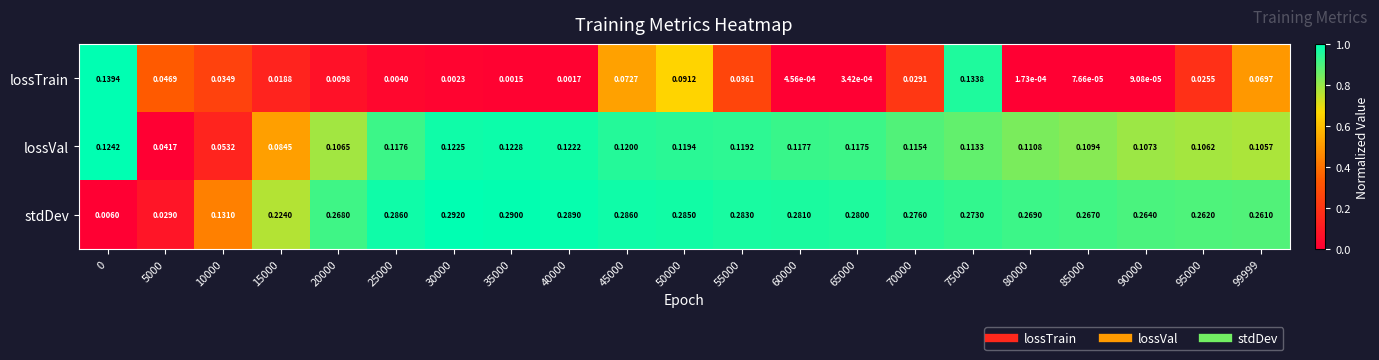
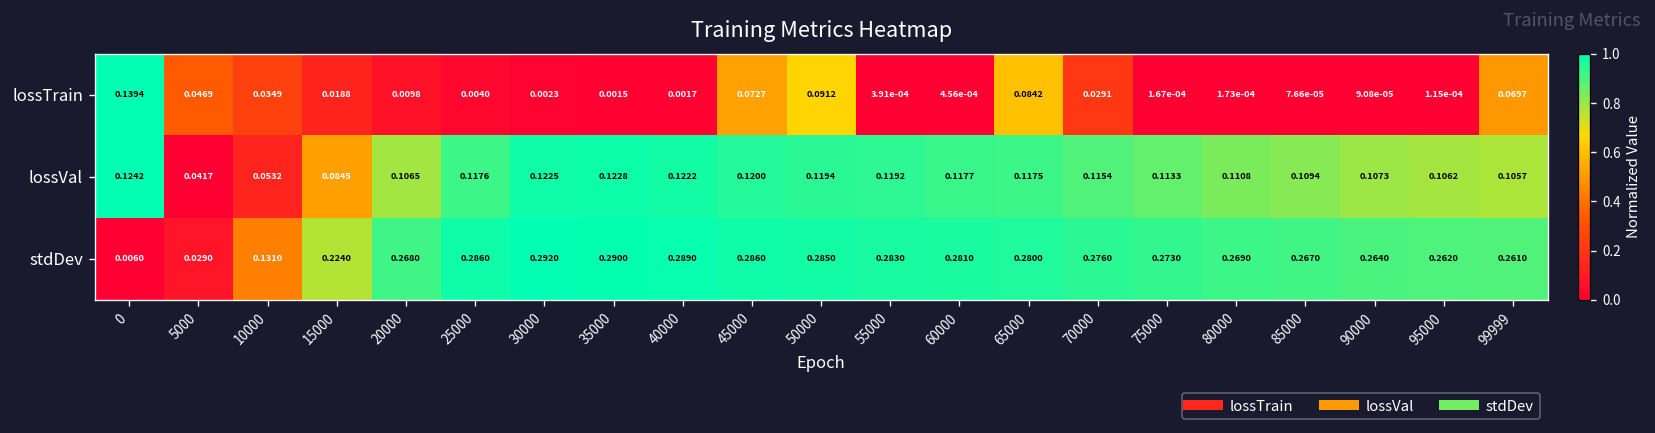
  {
    "lossTrain": {
      "0": "0.1394",
      "5000": "0.0469",
      "10000": "0.0349",
      "15000": "0.0188",
      "20000": "0.0098",
      "25000": "0.0040",
      "30000": "0.0023",
      "35000": "0.0015",
      "40000": "0.0017",
      "45000": "0.0727",
      "50000": "0.0912",
-     "55000": "0.0361",
+     "55000": "3.91e-04",
      "60000": "4.56e-04",
-     "65000": "3.42e-04",
+     "65000": "0.0842",
      "70000": "0.0291",
-     "75000": "0.1338",
+     "75000": "1.67e-04",
      "80000": "1.73e-04",
      "85000": "7.66e-05",
      "90000": "9.08e-05",
-     "95000": "0.0255",
+     "95000": "1.15e-04",
      "99999": "0.0697"
    },
    "lossVal": {
      "0": "0.1242",
      "5000": "0.0417",
      "10000": "0.0532",
      "15000": "0.0845",
      "20000": "0.1065",
      "25000": "0.1176",
      "30000": "0.1225",
      "35000": "0.1228",
      "40000": "0.1222",
      "45000": "0.1200",
      "50000": "0.1194",
      "55000": "0.1192",
      "60000": "0.1177",
      "65000": "0.1175",
      "70000": "0.1154",
      "75000": "0.1133",
      "80000": "0.1108",
      "85000": "0.1094",
      "90000": "0.1073",
      "95000": "0.1062",
      "99999": "0.1057"
    },
    "stdDev": {
      "0": "0.0060",
      "5000": "0.0290",
      "10000": "0.1310",
      "15000": "0.2240",
      "20000": "0.2680",
      "25000": "0.2860",
      "30000": "0.2920",
      "35000": "0.2900",
      "40000": "0.2890",
      "45000": "0.2860",
      "50000": "0.2850",
      "55000": "0.2830",
      "60000": "0.2810",
      "65000": "0.2800",
      "70000": "0.2760",
      "75000": "0.2730",
      "80000": "0.2690",
      "85000": "0.2670",
      "90000": "0.2640",
      "95000": "0.2620",
      "99999": "0.2610"
    }
  }
